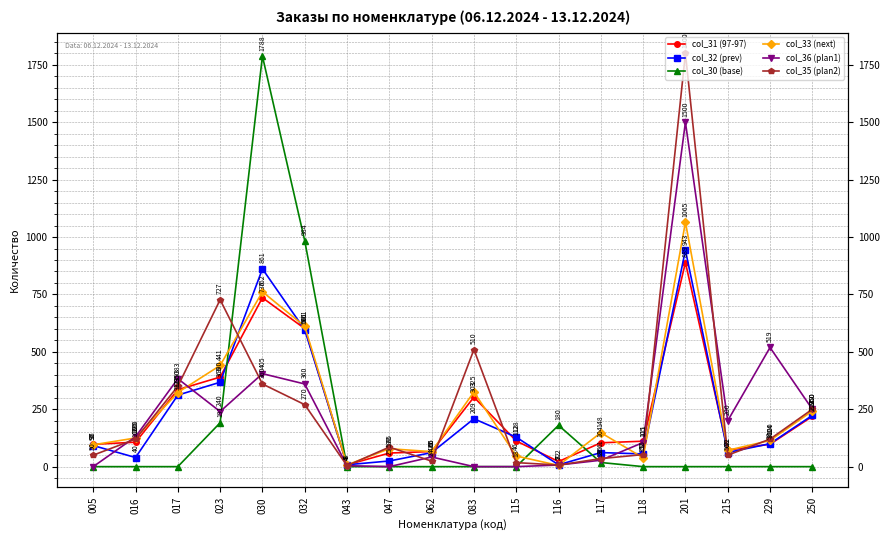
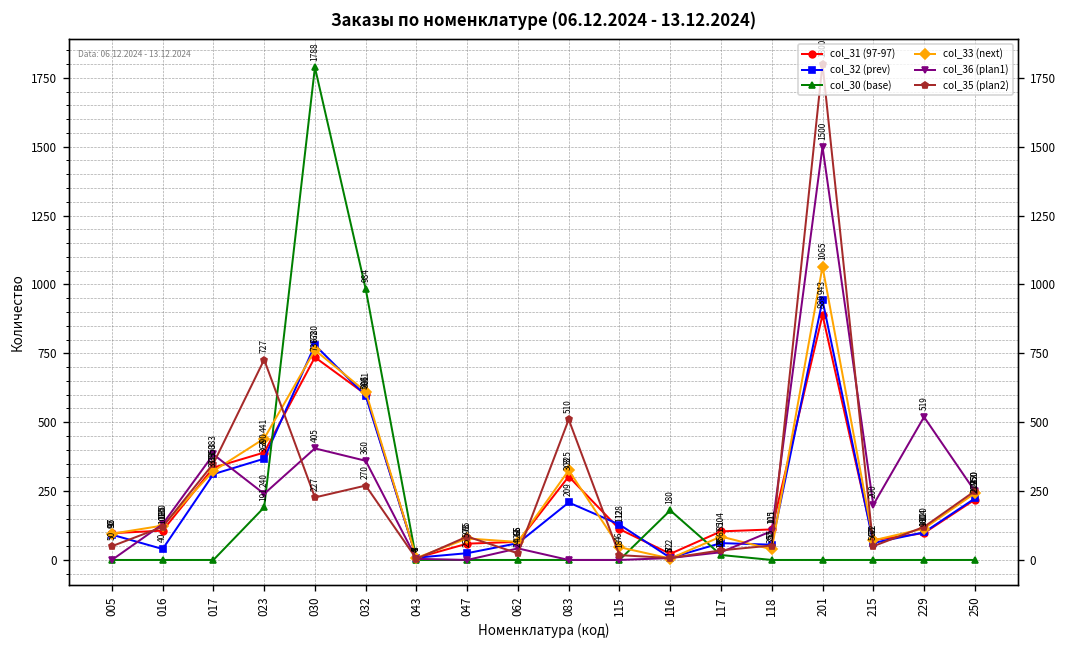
  {
    "col_31 (97-97)": {
      "116": 22
    },
    "col_32 (prev)": {
-     "030": 861,
+     "030": 780,
      "083": 209,
      "201": 943
    },
    "col_30 (base)": {
      "030": 1788,
      "032": 984,
      "116": 180
    },
    "col_33 (next)": {
      "023": 441,
-     "117": 148,
+     "117": 85,
      "201": 1065
    },
    "col_36 (plan1)": {
      "023": 240,
      "030": 405,
      "032": 360,
      "201": 1500,
      "215": 200,
      "229": 519
    },
    "col_35 (plan2)": {
      "023": 727,
-     "030": 360,
+     "030": 227,
      "032": 270,
      "083": 510
    }
  }
